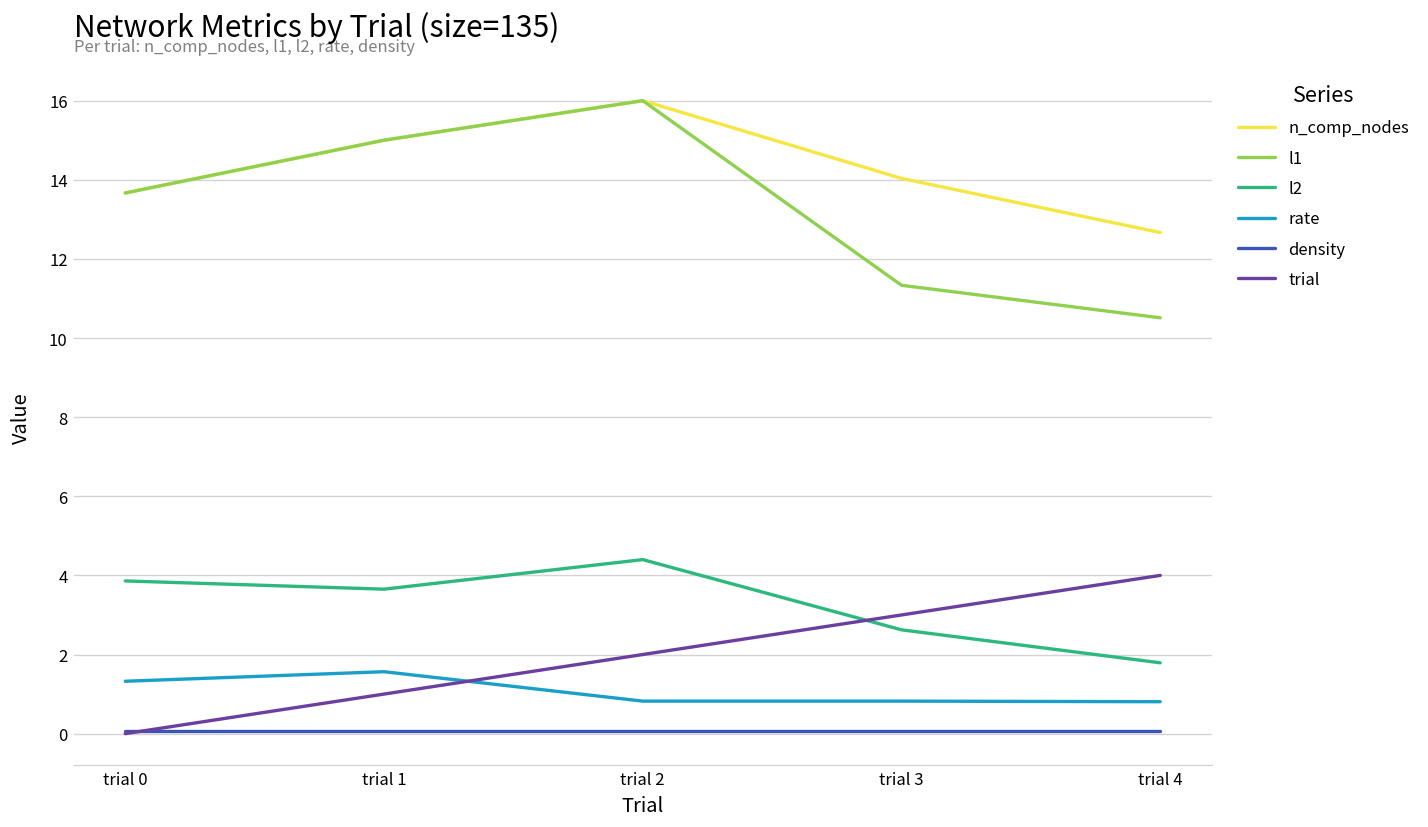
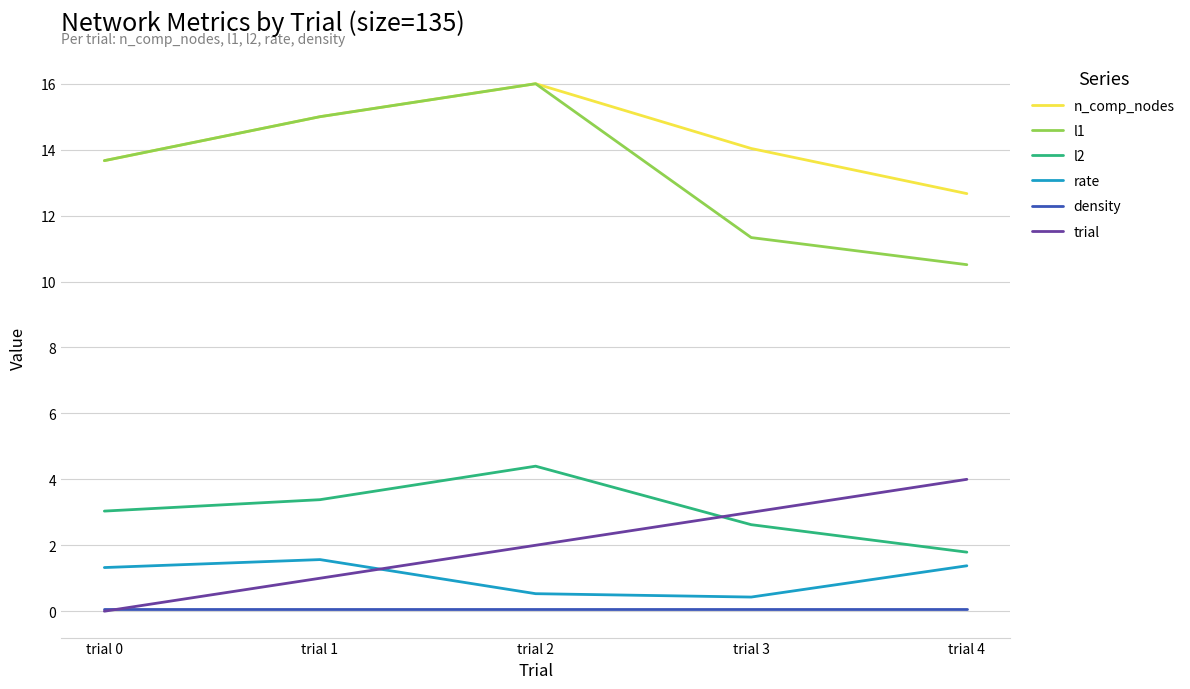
  {
    "n_comp_nodes": {
      "trial 3": 14.0,
      "trial 4": 12.7
    },
    "l1": {
      "trial 3": 11.3,
      "trial 4": 10.5
    },
    "l2": {
-     "trial 0": 3.9,
-     "trial 1": 3.7,
+     "trial 0": 3.0,
+     "trial 1": 3.4,
      "trial 2": 4.4,
      "trial 3": 2.6,
      "trial 4": 1.8
    },
    "rate": {
      "trial 0": 1.3,
      "trial 1": 1.6,
-     "trial 2": 0.8,
-     "trial 3": 0.8,
-     "trial 4": 0.8
+     "trial 2": 0.5,
+     "trial 3": 0.4,
+     "trial 4": 1.4
    }
  }
